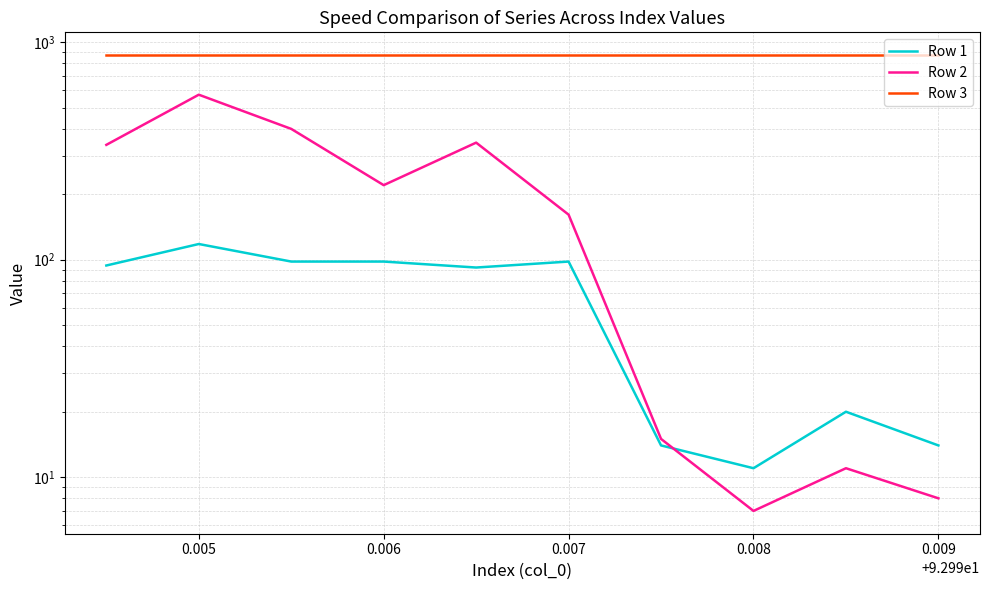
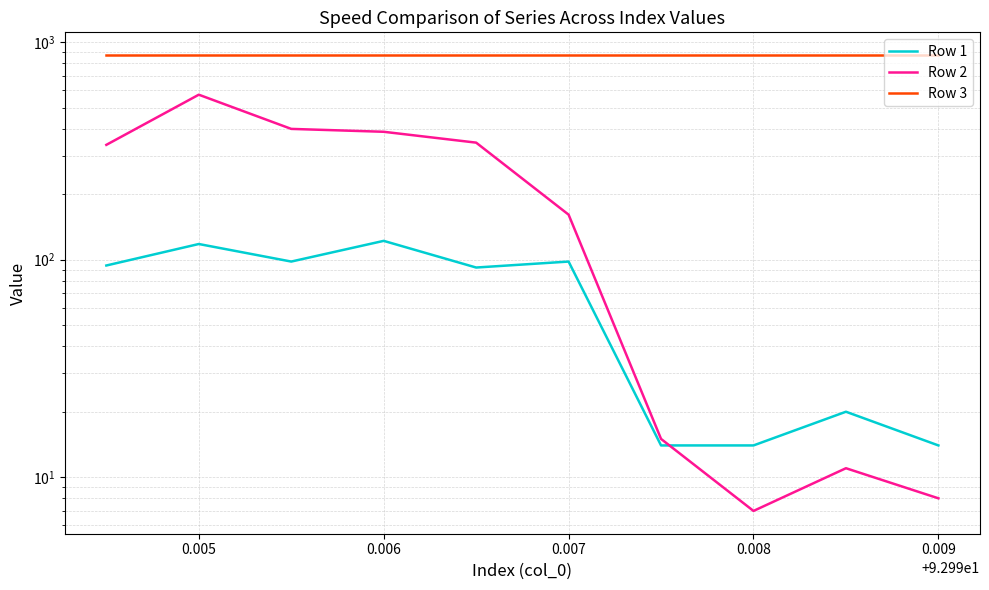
  {
    "Row 1": {
      "0.005": 120,
-     "0.006": 100,
+     "0.006": 120,
      "0.007": 100,
-     "0.008": 11,
+     "0.008": 14,
      "0.009": 14
    },
    "Row 2": {
      "0.005": 570,
-     "0.006": 220,
+     "0.006": 390,
      "0.007": 160,
      "0.008": 7,
      "0.009": 8
    },
    "Row 3": {
      "0.005": 870,
      "0.006": 870,
      "0.007": 870,
      "0.008": 870
    }
  }
